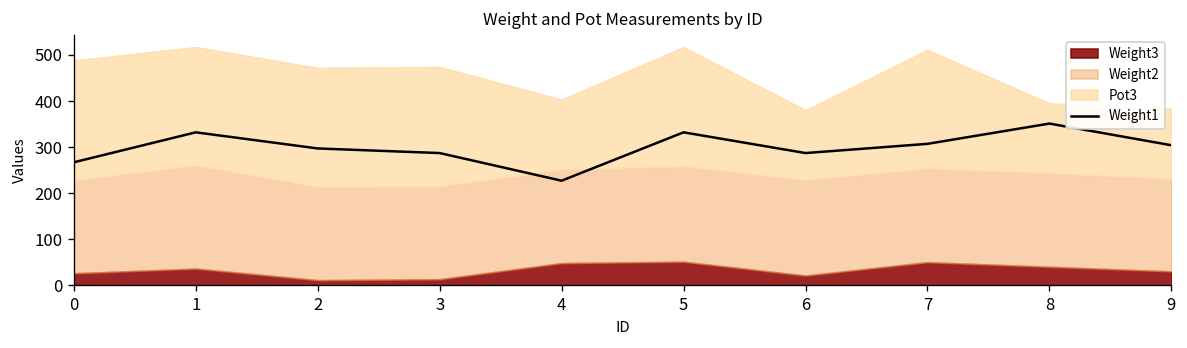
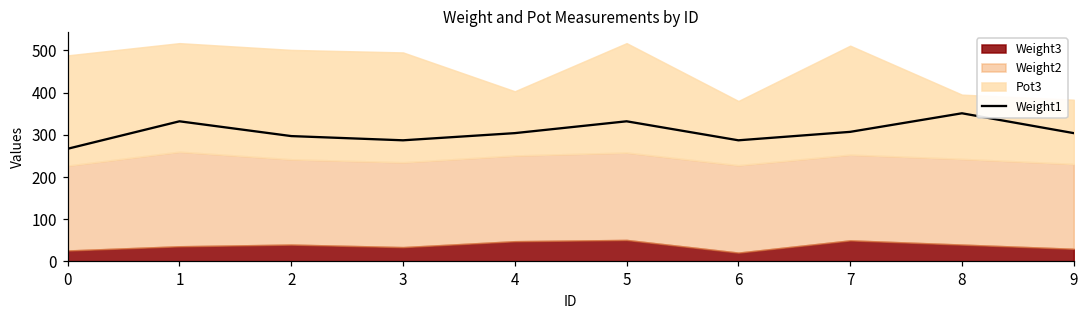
  {
    "Weight1": {
      "0": 270,
      "1": 330,
      "2": 300,
      "3": 290,
-     "4": 230,
+     "4": 300,
      "5": 330,
      "6": 290,
      "7": 310,
      "8": 350,
      "9": 300
    },
    "Weight3": {
      "0": 30,
      "1": 40,
-     "2": 10,
-     "3": 10,
+     "2": 40,
+     "3": 30,
      "4": 50,
      "5": 50,
      "6": 20,
      "7": 50,
      "8": 40,
      "9": 30
    }
  }
